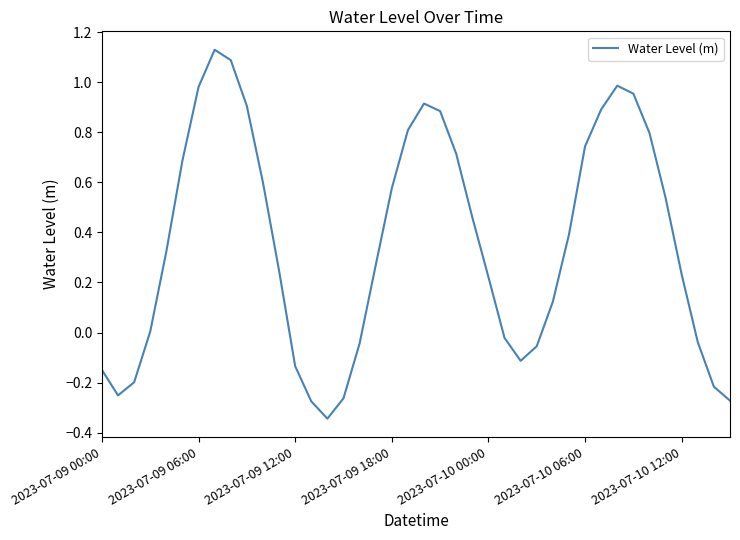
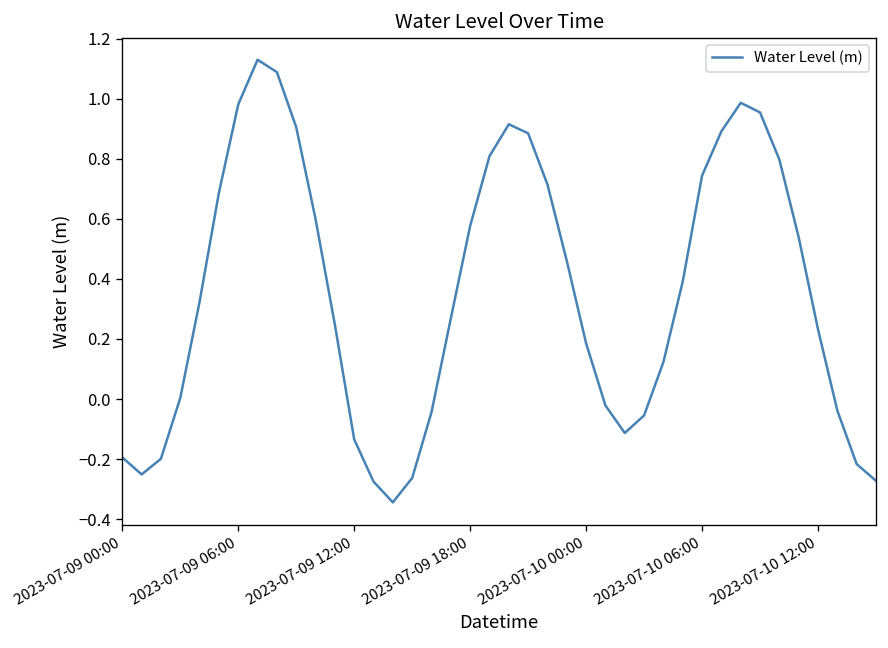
  {
-   "2023-07-09 00:00": -0.15,
+   "2023-07-09 00:00": -0.19,
    "2023-07-09 06:00": 0.98,
    "2023-07-09 12:00": -0.13,
    "2023-07-09 18:00": 0.58,
-   "2023-07-10 00:00": 0.22,
+   "2023-07-10 00:00": 0.19,
    "2023-07-10 06:00": 0.74,
    "2023-07-10 12:00": 0.23
  }
